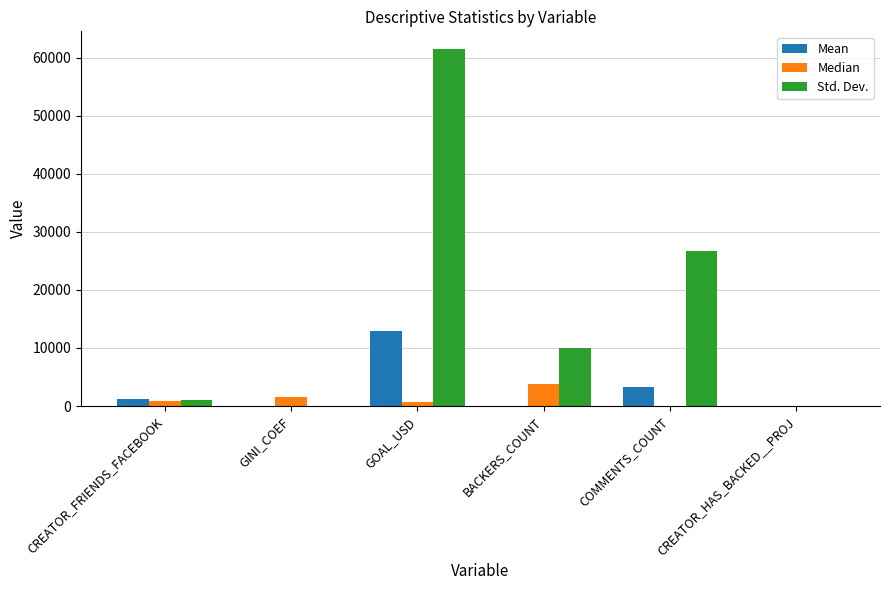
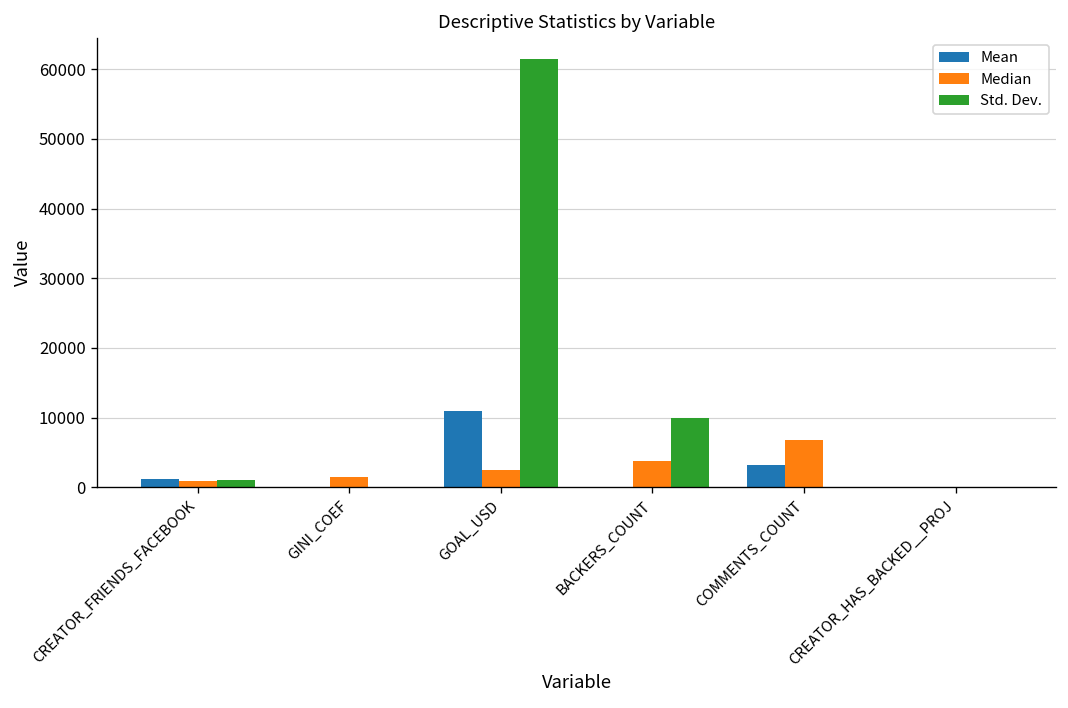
  {
    "Mean": {
      "CREATOR_FRIENDS_FACEBOOK": 1000,
-     "GOAL_USD": 13000,
+     "GOAL_USD": 11000,
      "COMMENTS_COUNT": 3000
    },
    "Median": {
      "CREATOR_FRIENDS_FACEBOOK": 1000,
      "GINI_COEF": 2000,
-     "GOAL_USD": 1000,
+     "GOAL_USD": 3000,
      "BACKERS_COUNT": 4000,
-     "COMMENTS_COUNT": 0
+     "COMMENTS_COUNT": 7000
    },
    "Std. Dev.": {
      "CREATOR_FRIENDS_FACEBOOK": 1000,
      "GOAL_USD": 61000,
      "BACKERS_COUNT": 10000,
-     "COMMENTS_COUNT": 27000
+     "COMMENTS_COUNT": 0
    }
  }
